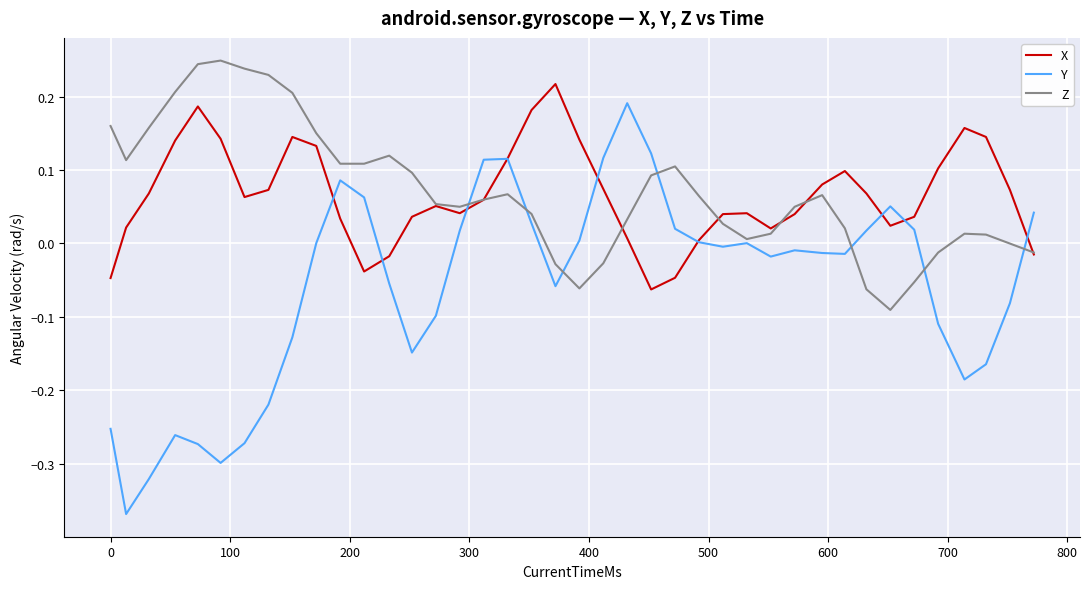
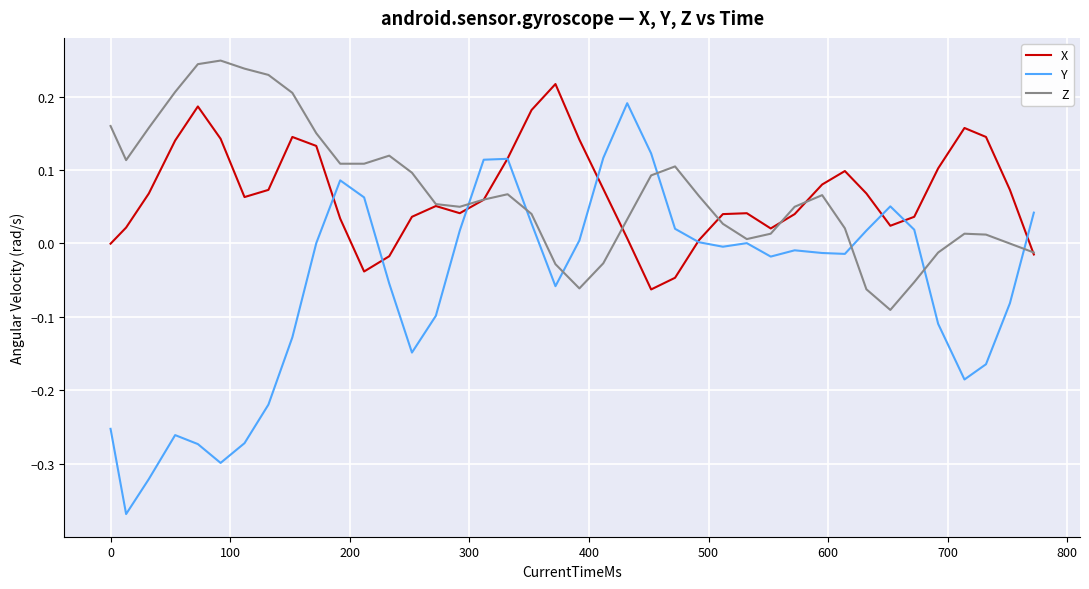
  {
    "X": {
-     "0": -0.05
+     "0": 0.00
    },
    "Y": {
      "0": -0.25
    },
    "Z": {
      "0": 0.16
    }
  }
